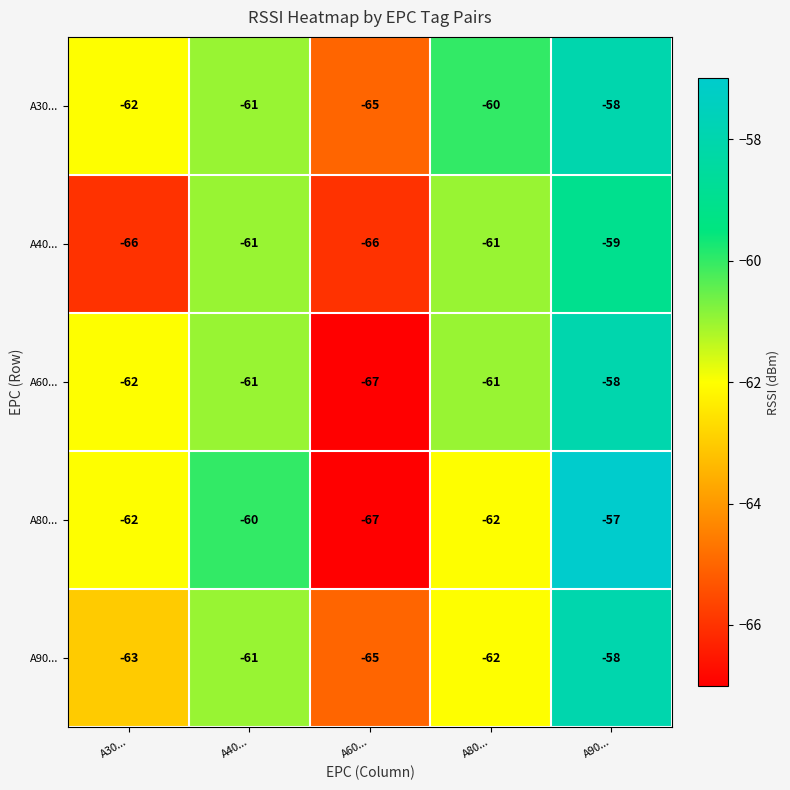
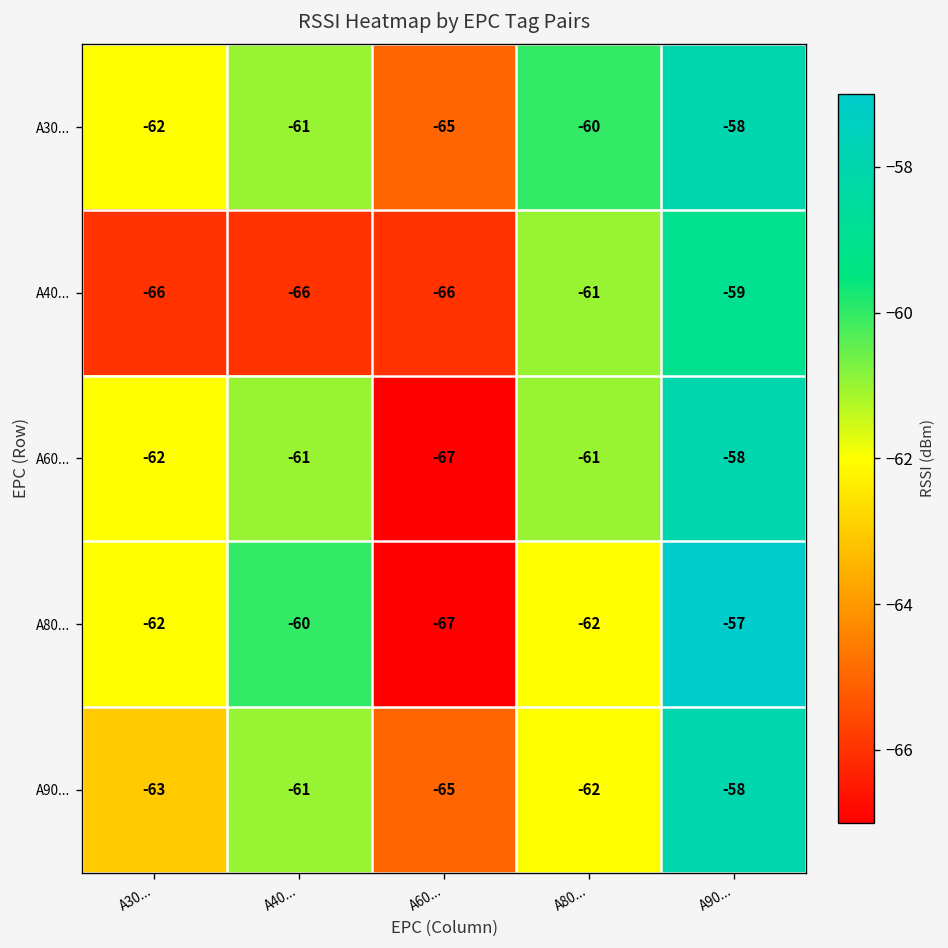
  {
    "A30...": {
      "A30...": -62,
      "A40...": -61,
      "A60...": -65,
      "A80...": -60,
      "A90...": -58
    },
    "A40...": {
      "A30...": -66,
-     "A40...": -61,
+     "A40...": -66,
      "A60...": -66,
      "A80...": -61,
      "A90...": -59
    },
    "A60...": {
      "A30...": -62,
      "A40...": -61,
      "A60...": -67,
      "A80...": -61,
      "A90...": -58
    },
    "A80...": {
      "A30...": -62,
      "A40...": -60,
      "A60...": -67,
      "A80...": -62,
      "A90...": -57
    },
    "A90...": {
      "A30...": -63,
      "A40...": -61,
      "A60...": -65,
      "A80...": -62,
      "A90...": -58
    }
  }
